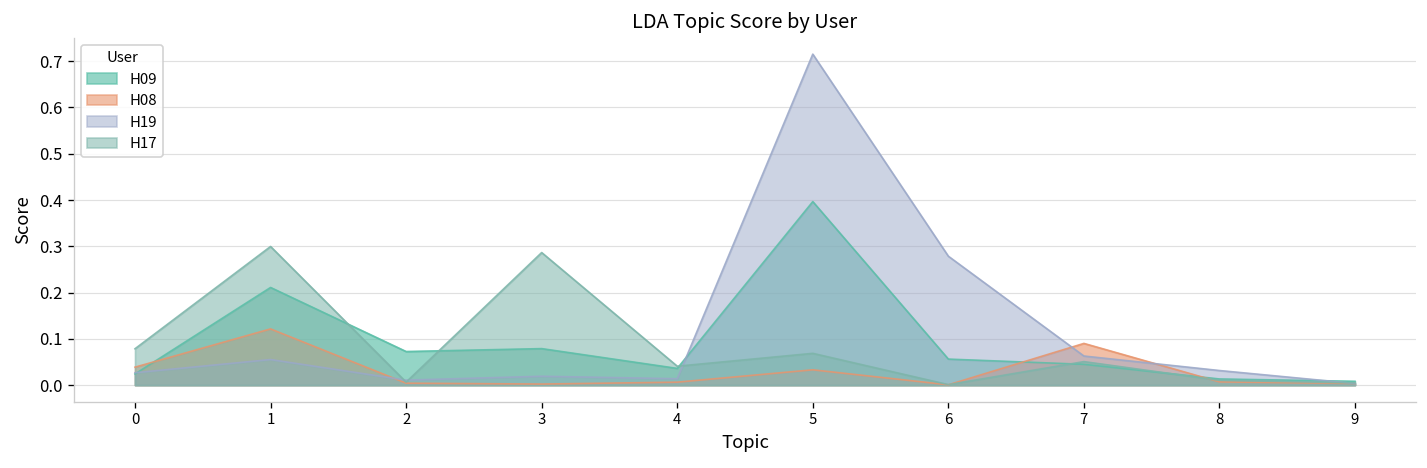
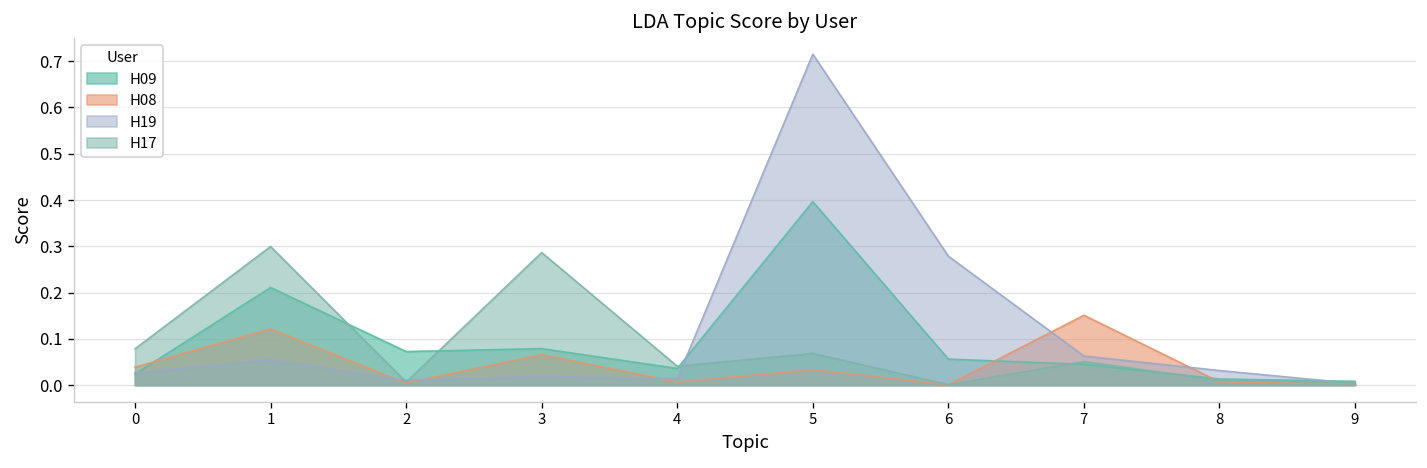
  {
    "H08": {
      "0": 0.04,
      "1": 0.12,
-     "3": 0.00,
+     "3": 0.07,
      "4": 0.01,
      "5": 0.03,
-     "7": 0.09
+     "7": 0.15
    }
  }
